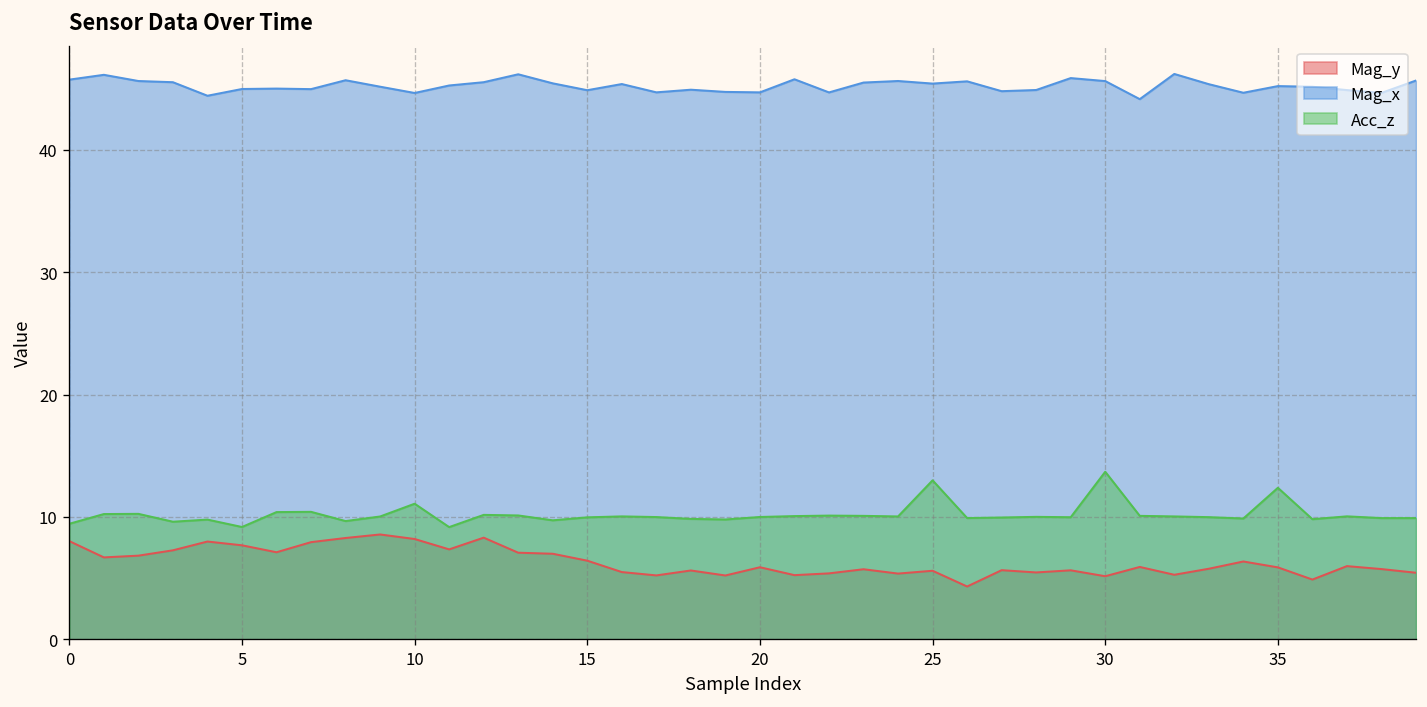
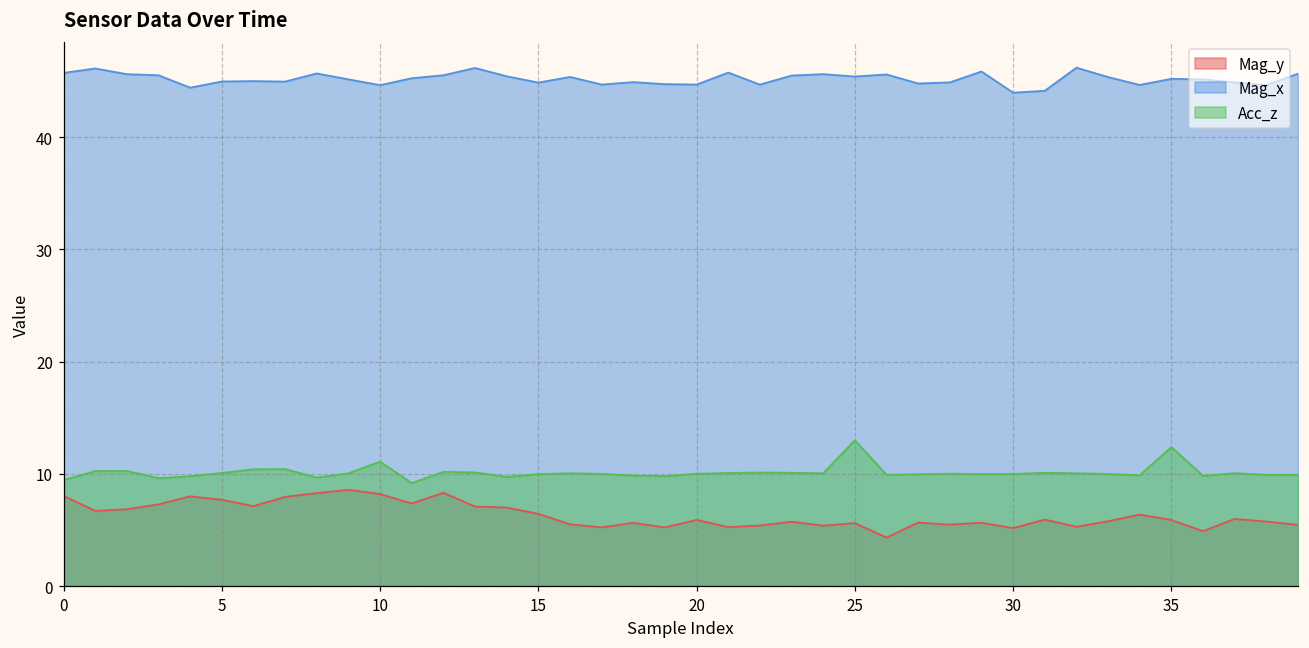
  {
    "Mag_y": {
      "0": 8.0,
      "5": 7.7,
      "10": 8.2,
      "15": 6.4,
      "20": 5.9,
      "25": 5.6,
      "30": 5.2,
      "35": 5.9
    },
    "Mag_x": {
      "0": 45.7,
      "5": 44.9,
      "10": 44.6,
      "15": 44.8,
      "20": 44.7,
      "25": 45.4,
-     "30": 45.6,
+     "30": 44.0,
      "35": 45.2
    },
    "Acc_z": {
      "0": 9.4,
-     "5": 9.2,
+     "5": 10.1,
      "10": 11.1,
      "15": 10.0,
      "20": 10.0,
      "25": 13.0,
-     "30": 13.7,
+     "30": 10.0,
      "35": 12.4
    }
  }
